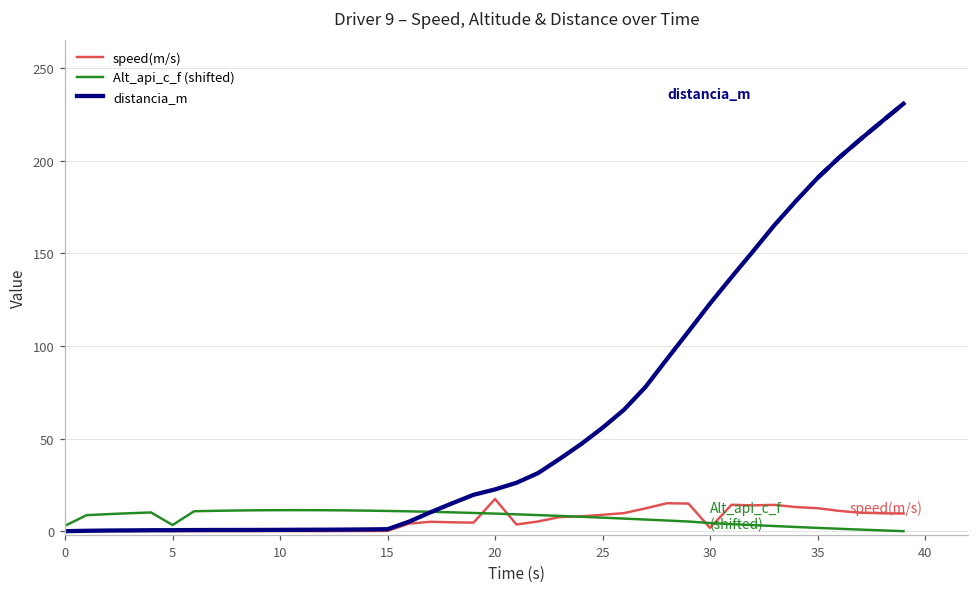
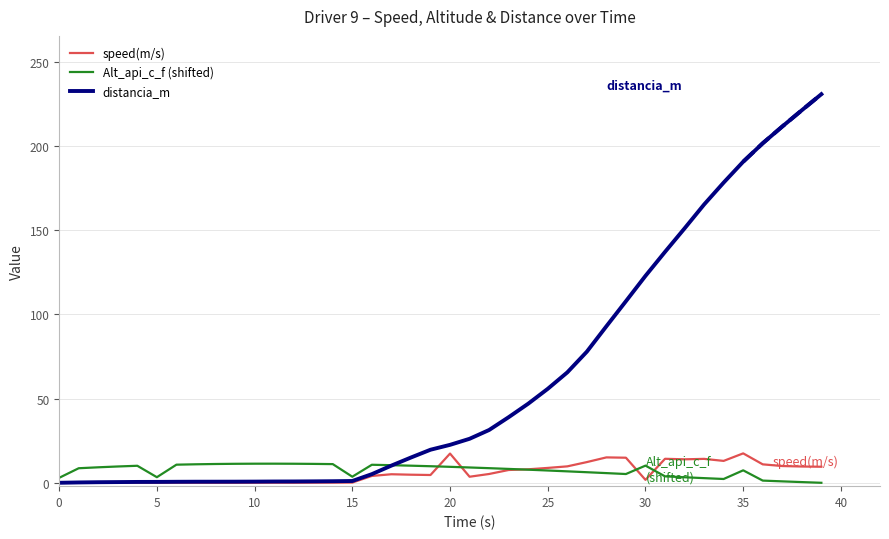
  {
    "speed(m/s)": {
      "20": 17,
      "25": 9,
      "30": 2,
-     "35": 12
+     "35": 17
    },
    "Alt_api_c_f (shifted)": {
      "0": 3,
      "5": 3,
      "10": 11,
-     "15": 11,
+     "15": 4,
      "20": 9,
      "25": 7,
-     "30": 4,
-     "35": 2
+     "30": 10,
+     "35": 7
    }
  }
